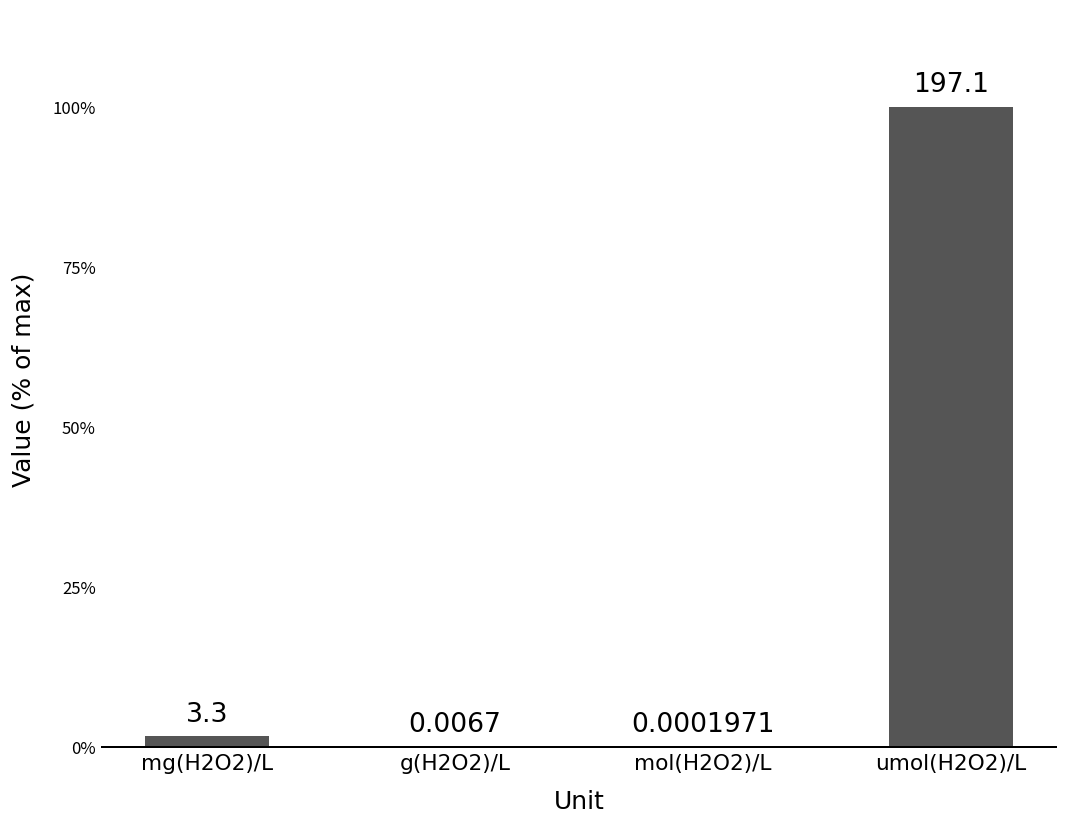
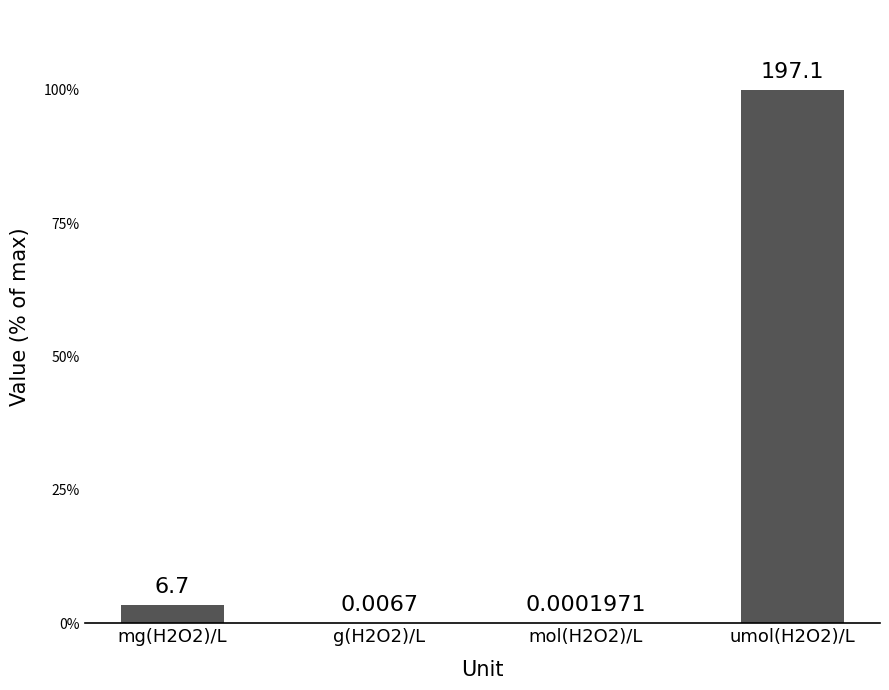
  {
-   "mg(H2O2)/L": 3.3
+   "mg(H2O2)/L": 6.7
  }
